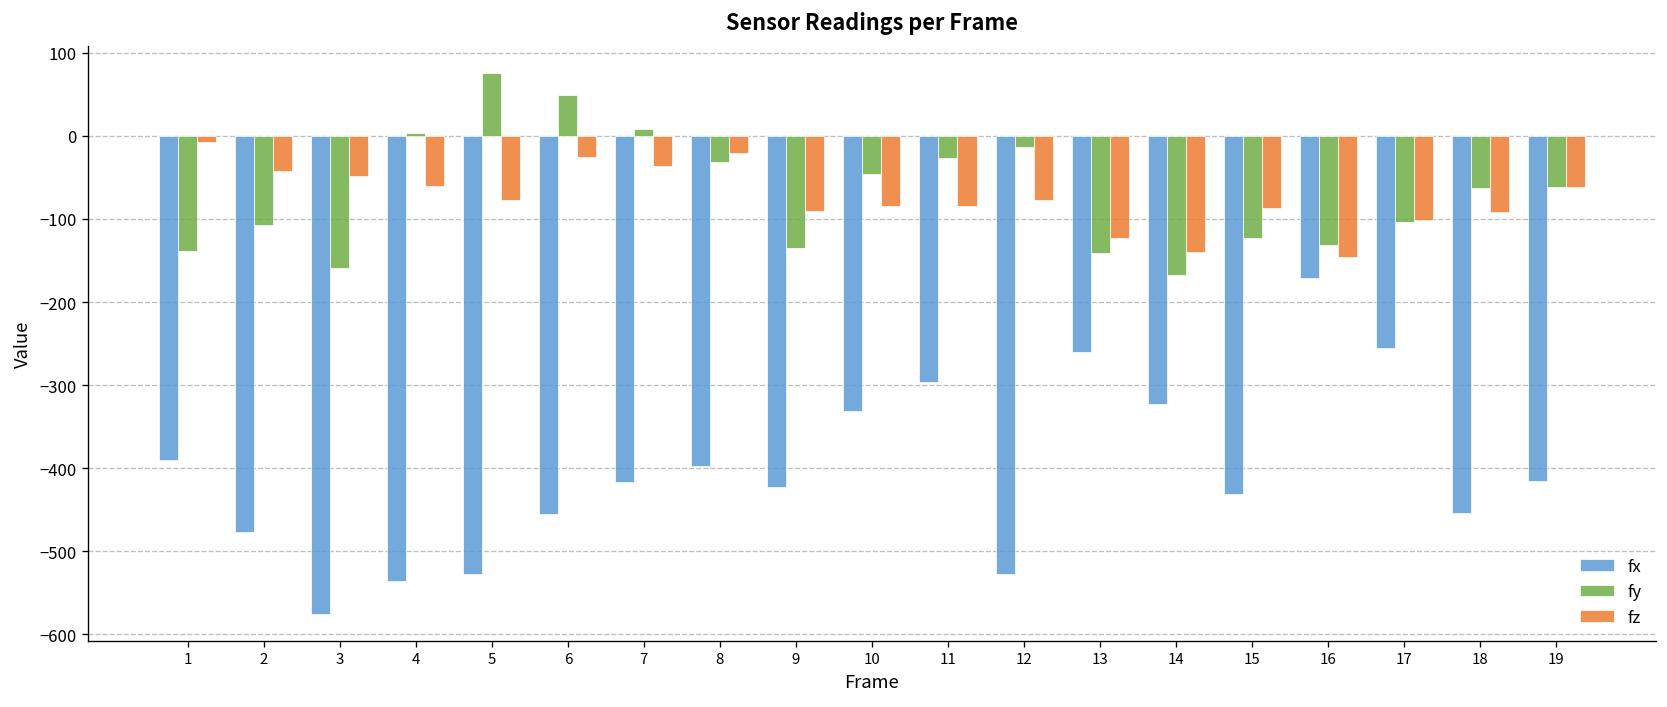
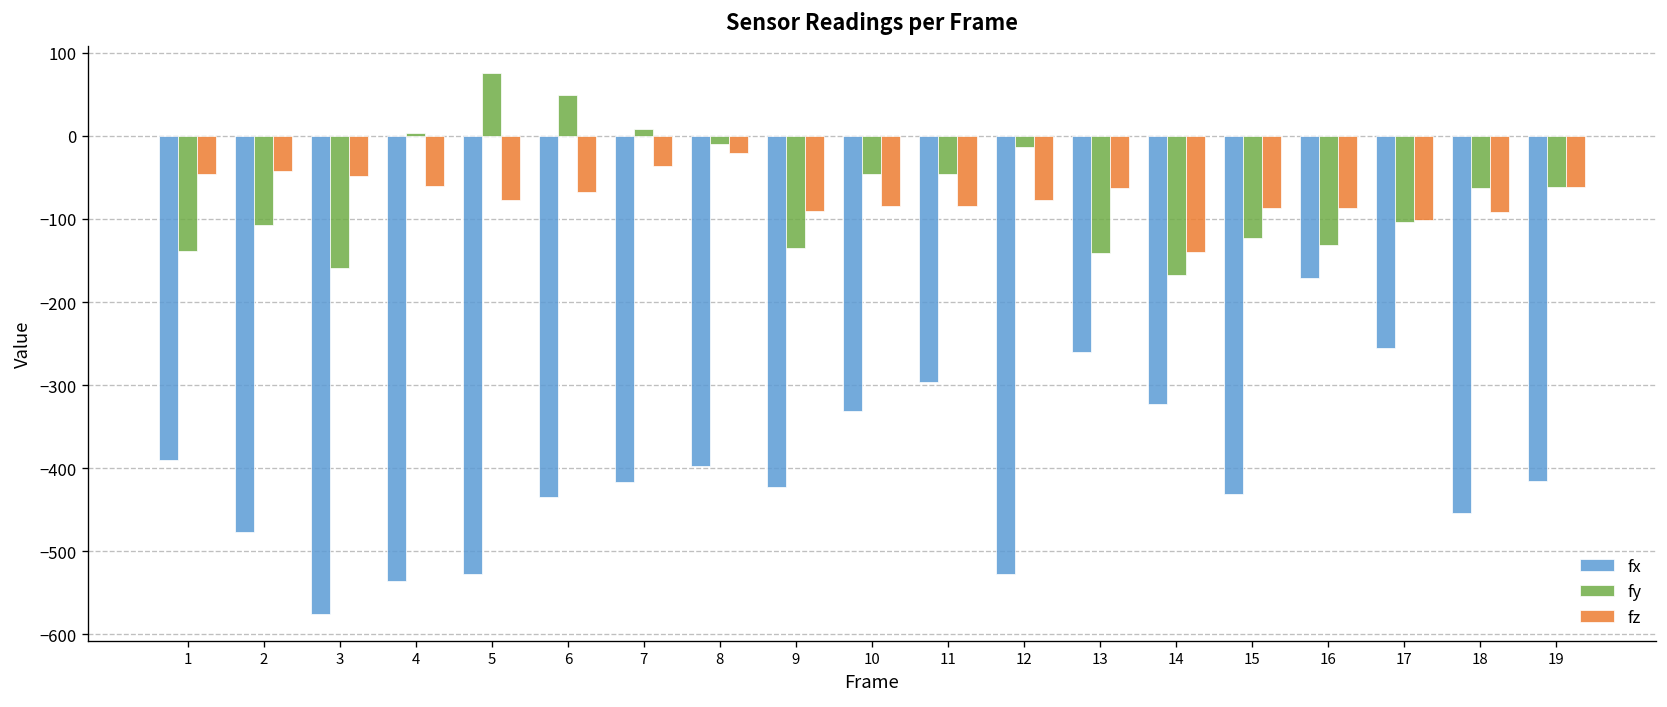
  {
    "fx": {
      "1": -390,
      "2": -480,
      "3": -580,
      "4": -540,
      "5": -530,
-     "6": -460,
+     "6": -430,
      "7": -420,
      "8": -400,
      "9": -420,
      "10": -330,
      "11": -300,
      "12": -530,
      "13": -260,
      "14": -320,
      "15": -430,
      "16": -170,
      "17": -260,
      "18": -450,
      "19": -420
    },
    "fy": {
      "1": -140,
      "2": -110,
      "3": -160,
      "4": 0,
      "5": 80,
      "6": 50,
      "7": 10,
-     "8": -30,
+     "8": -10,
      "9": -140,
      "10": -50,
-     "11": -30,
+     "11": -50,
      "12": -10,
      "13": -140,
      "14": -170,
      "15": -120,
      "16": -130,
      "17": -100,
      "18": -60,
      "19": -60
    },
    "fz": {
-     "1": -10,
+     "1": -50,
      "2": -40,
      "3": -50,
      "4": -60,
      "5": -80,
-     "6": -30,
+     "6": -70,
      "7": -40,
      "8": -20,
      "9": -90,
      "10": -80,
      "11": -80,
      "12": -80,
-     "13": -120,
+     "13": -60,
      "14": -140,
      "15": -90,
-     "16": -150,
+     "16": -90,
      "17": -100,
      "18": -90,
      "19": -60
    }
  }
